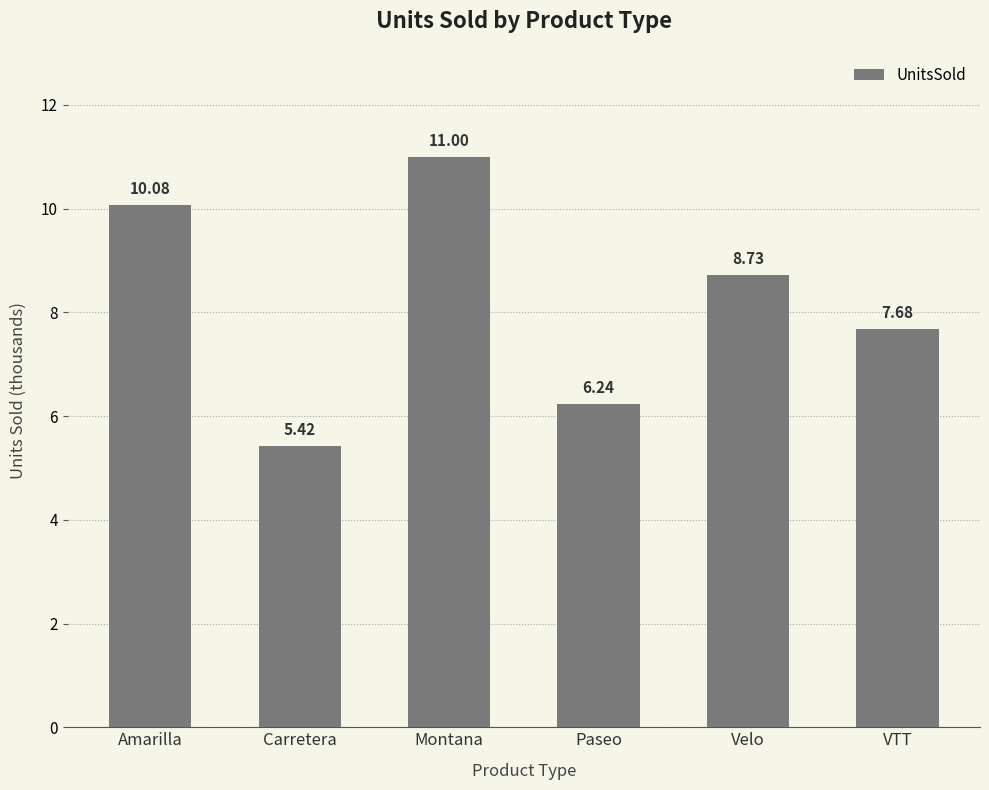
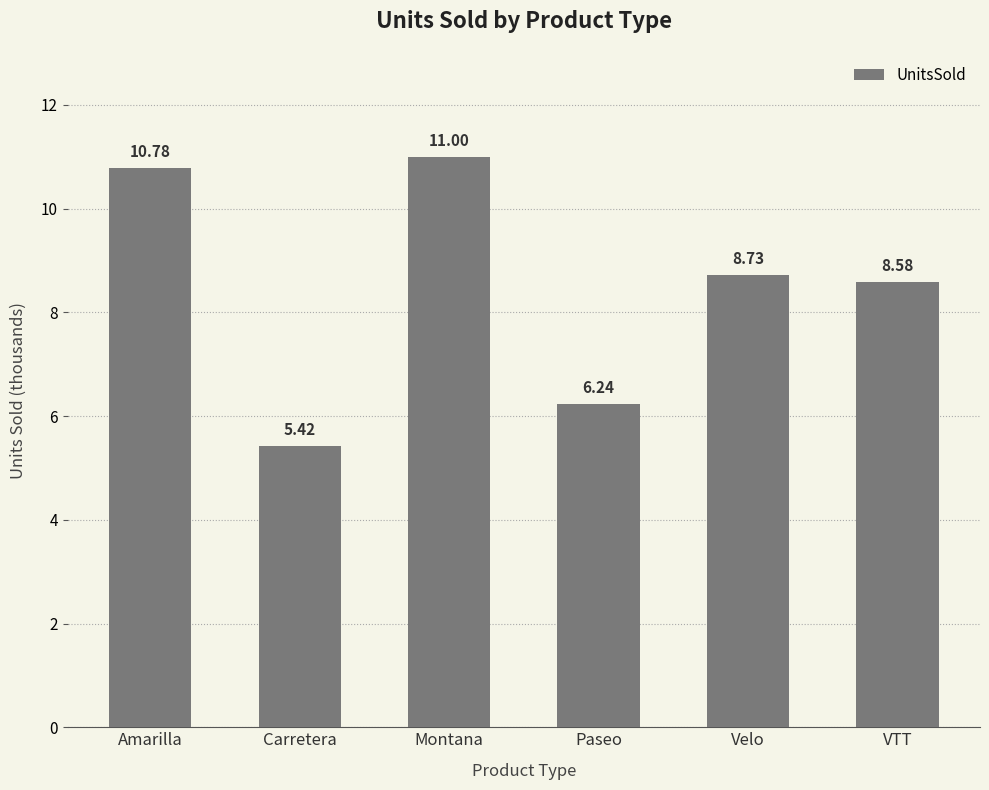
  {
-   "Amarilla": 10.08,
+   "Amarilla": 10.78,
    "Carretera": 5.42,
    "Montana": 11.00,
    "Paseo": 6.24,
    "Velo": 8.73,
-   "VTT": 7.68
+   "VTT": 8.58
  }
